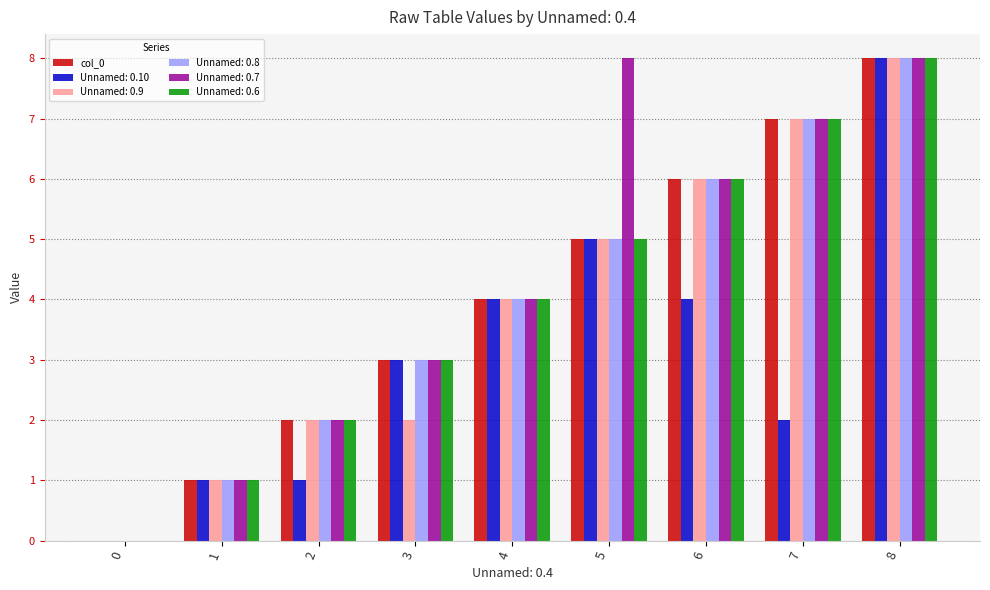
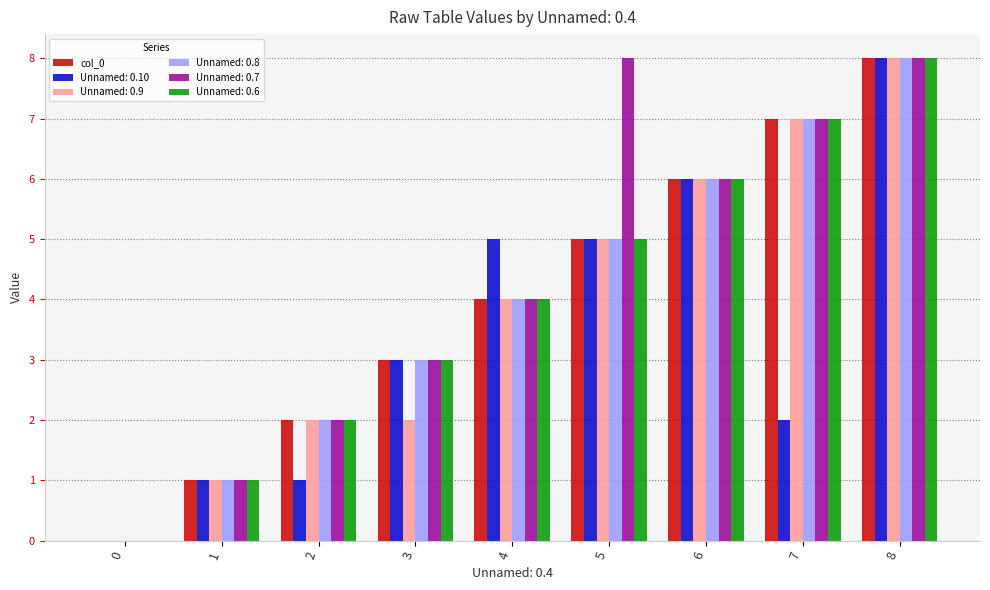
  {
    "col_0": {
      "0": 0,
      "1": 1,
      "2": 2,
      "3": 3,
      "4": 4,
      "5": 5,
      "6": 6,
      "7": 7,
      "8": 8
    },
    "Unnamed: 0.10": {
      "0": 0,
      "1": 1,
      "2": 1,
      "3": 3,
-     "4": 4,
+     "4": 5,
      "5": 5,
-     "6": 4,
+     "6": 6,
      "7": 2,
      "8": 8
    },
    "Unnamed: 0.9": {
      "0": 0,
      "1": 1,
      "2": 2,
      "3": 2,
      "4": 4,
      "5": 5,
      "6": 6,
      "7": 7,
      "8": 8
    },
    "Unnamed: 0.8": {
      "0": 0,
      "1": 1,
      "2": 2,
      "3": 3,
      "4": 4,
      "5": 5,
      "6": 6,
      "7": 7,
      "8": 8
    },
    "Unnamed: 0.7": {
      "0": 0,
      "1": 1,
      "2": 2,
      "3": 3,
      "4": 4,
      "5": 8,
      "6": 6,
      "7": 7,
      "8": 8
    },
    "Unnamed: 0.6": {
      "0": 0,
      "1": 1,
      "2": 2,
      "3": 3,
      "4": 4,
      "5": 5,
      "6": 6,
      "7": 7,
      "8": 8
    }
  }
